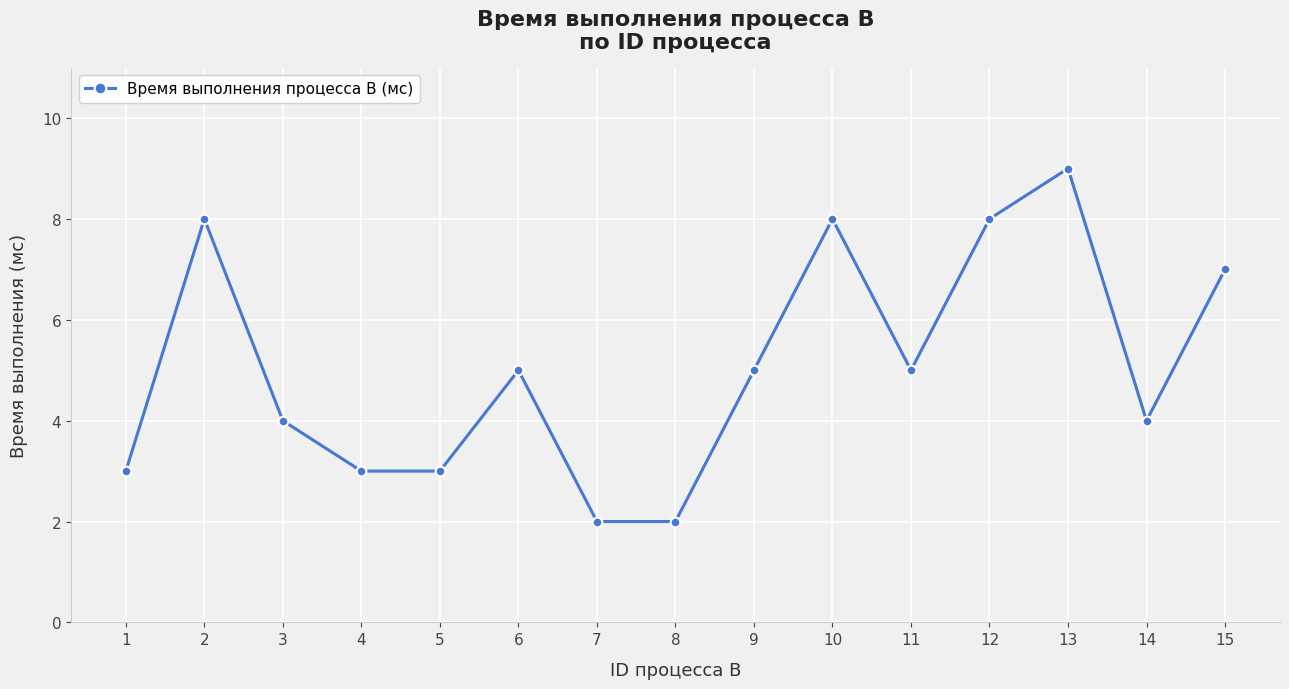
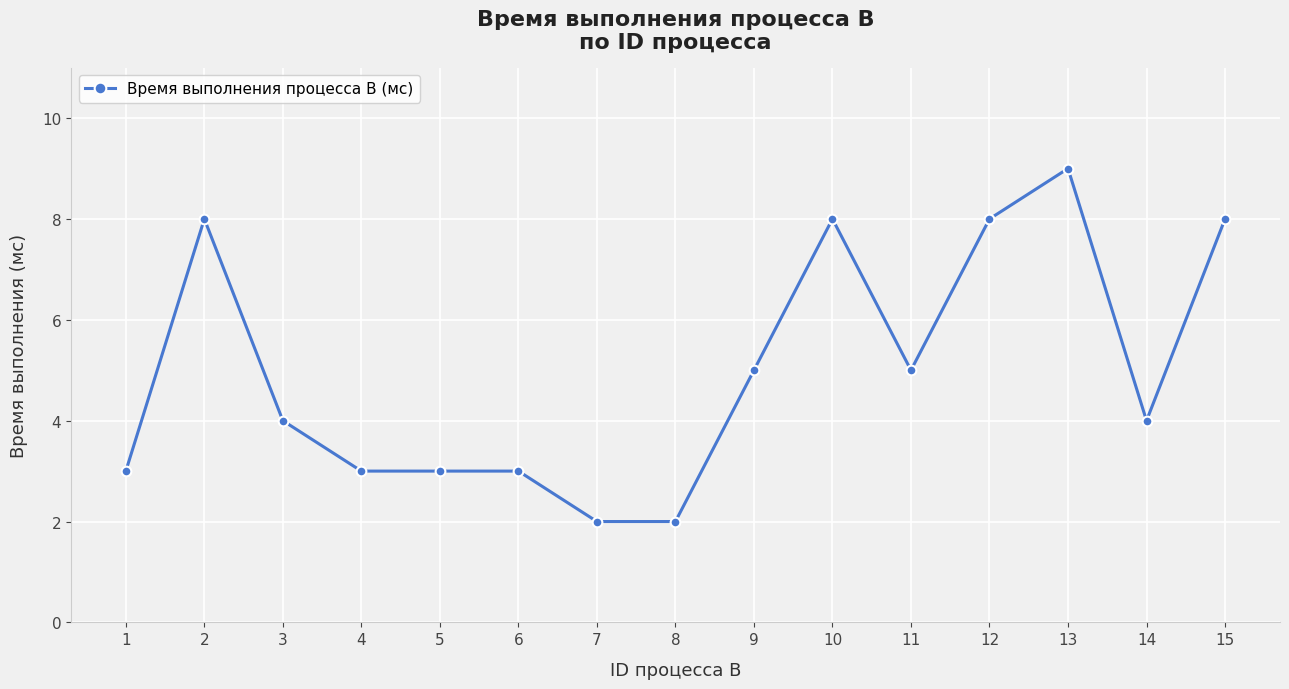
  {
    "1": 3,
    "2": 8,
    "3": 4,
    "4": 3,
    "5": 3,
-   "6": 5,
+   "6": 3,
    "7": 2,
    "8": 2,
    "9": 5,
    "10": 8,
    "11": 5,
    "12": 8,
    "13": 9,
    "14": 4,
-   "15": 7
+   "15": 8
  }
